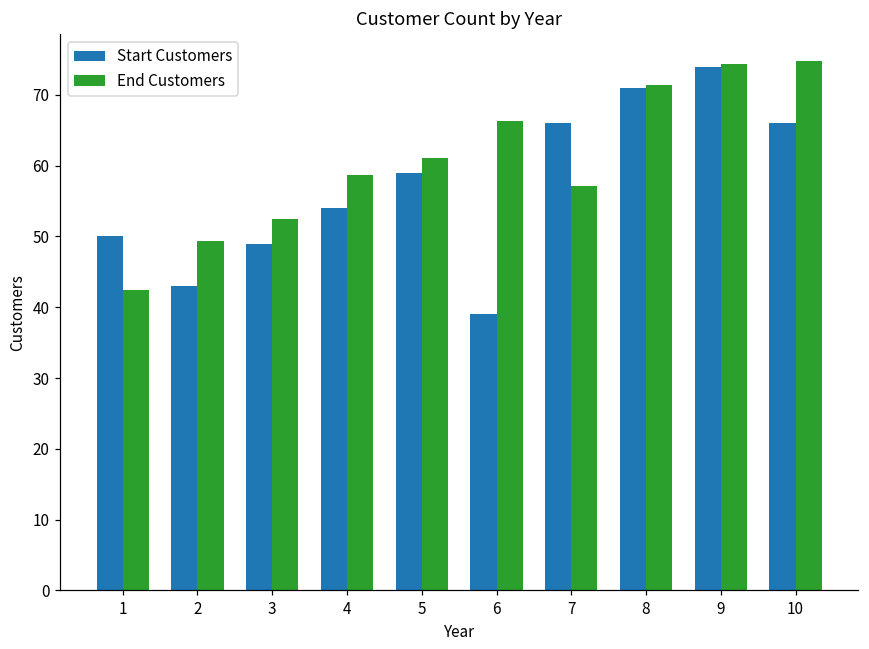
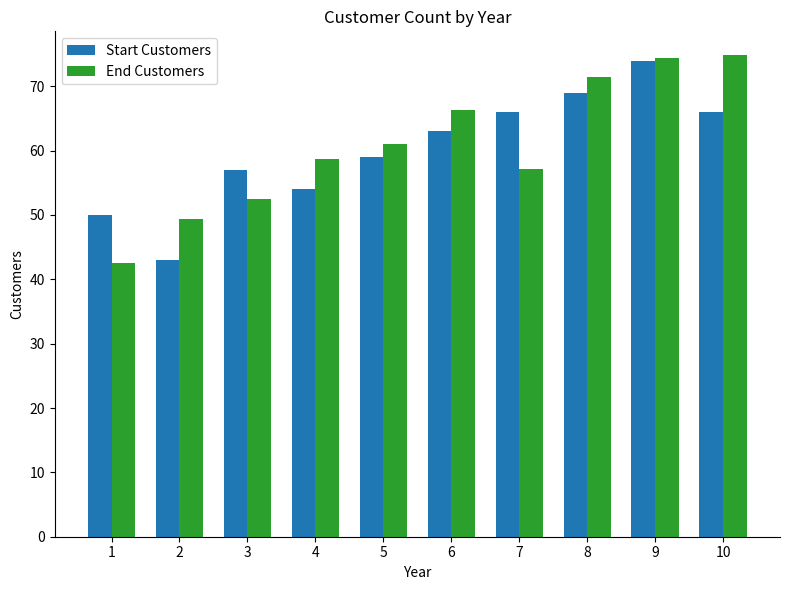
  {
    "Start Customers": {
      "1": 50,
      "2": 43,
-     "3": 49,
+     "3": 57,
      "4": 54,
      "5": 59,
-     "6": 39,
+     "6": 63,
      "7": 66,
-     "8": 71,
+     "8": 69,
      "9": 74,
      "10": 66
    },
    "End Customers": {
      "1": 43,
      "2": 49,
      "3": 53,
      "4": 59,
      "5": 61,
      "6": 66,
      "7": 57,
      "8": 71,
      "9": 74,
      "10": 75
    }
  }
